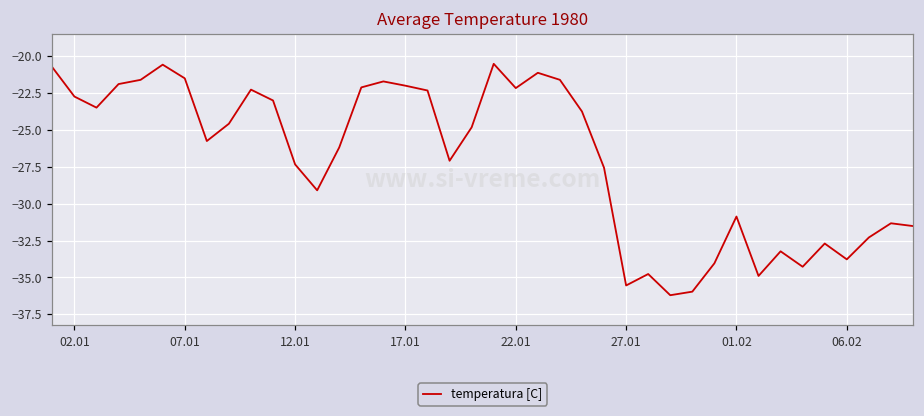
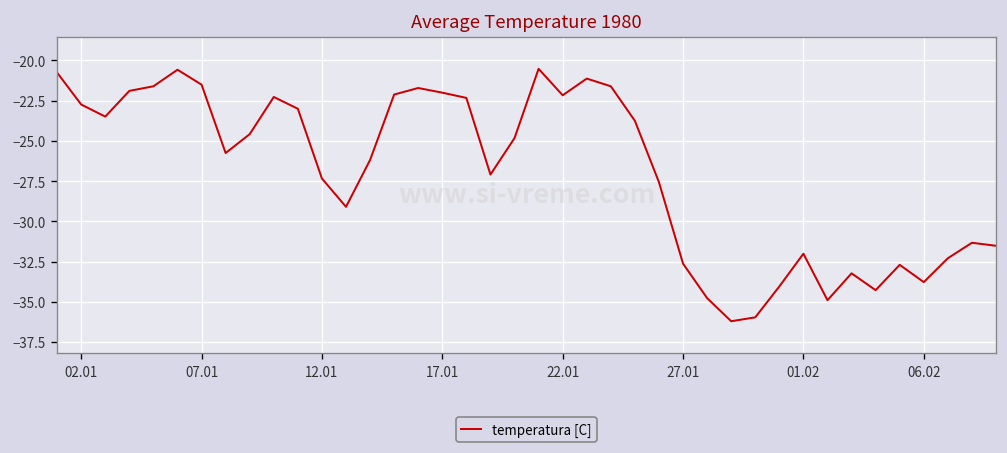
  {
    "02.01": -22.7,
    "07.01": -21.5,
    "12.01": -27.3,
    "17.01": -22.0,
    "22.01": -22.2,
-   "27.01": -35.5,
-   "01.02": -30.9,
+   "27.01": -32.6,
+   "01.02": -32.0,
    "06.02": -33.8
  }
